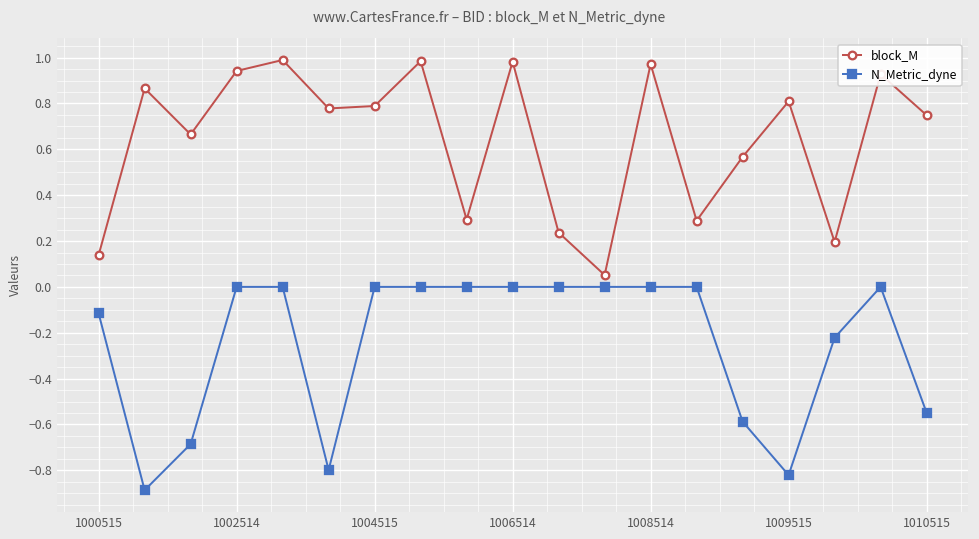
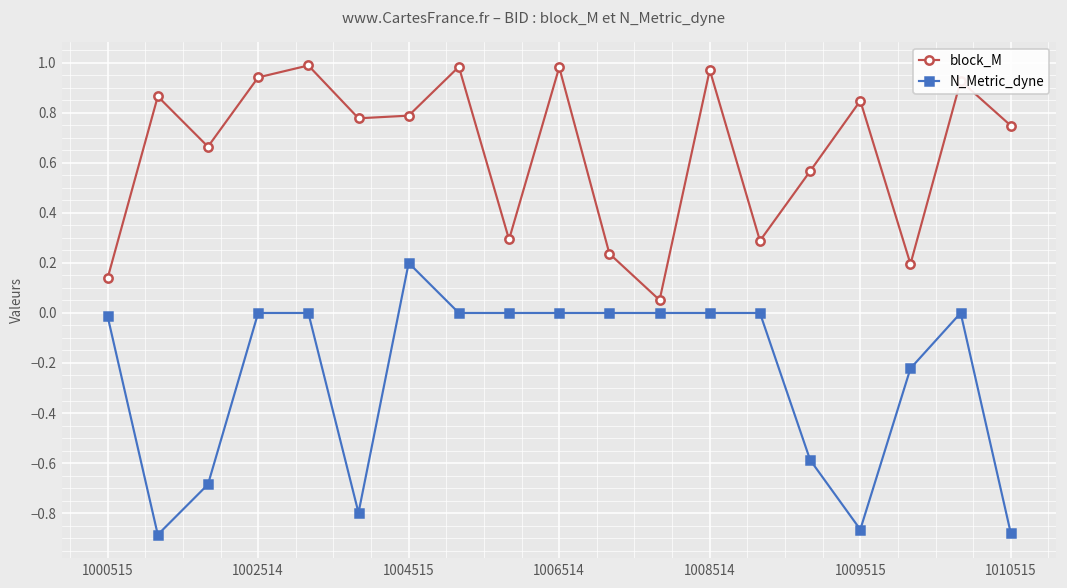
  {
    "block_M": {
      "1000515": 0.14,
      "1002514": 0.94,
      "1004515": 0.79,
      "1006514": 0.98,
      "1008514": 0.97,
-     "1009515": 0.81,
+     "1009515": 0.85,
      "1010515": 0.75
    },
    "N_Metric_dyne": {
-     "1000515": -0.12,
+     "1000515": -0.01,
      "1002514": 0.00,
-     "1004515": 0.0,
+     "1004515": 0.2,
      "1006514": 0.00,
      "1008514": 0.00,
-     "1009515": -0.82,
-     "1010515": -0.55
+     "1009515": -0.87,
+     "1010515": -0.88
    }
  }
